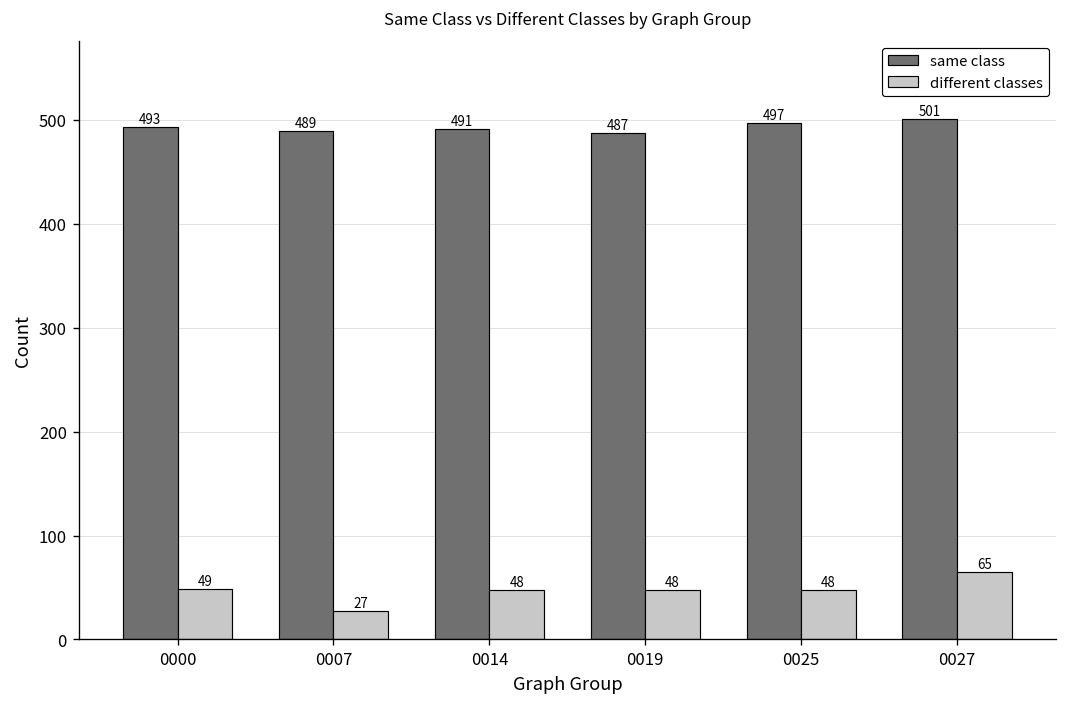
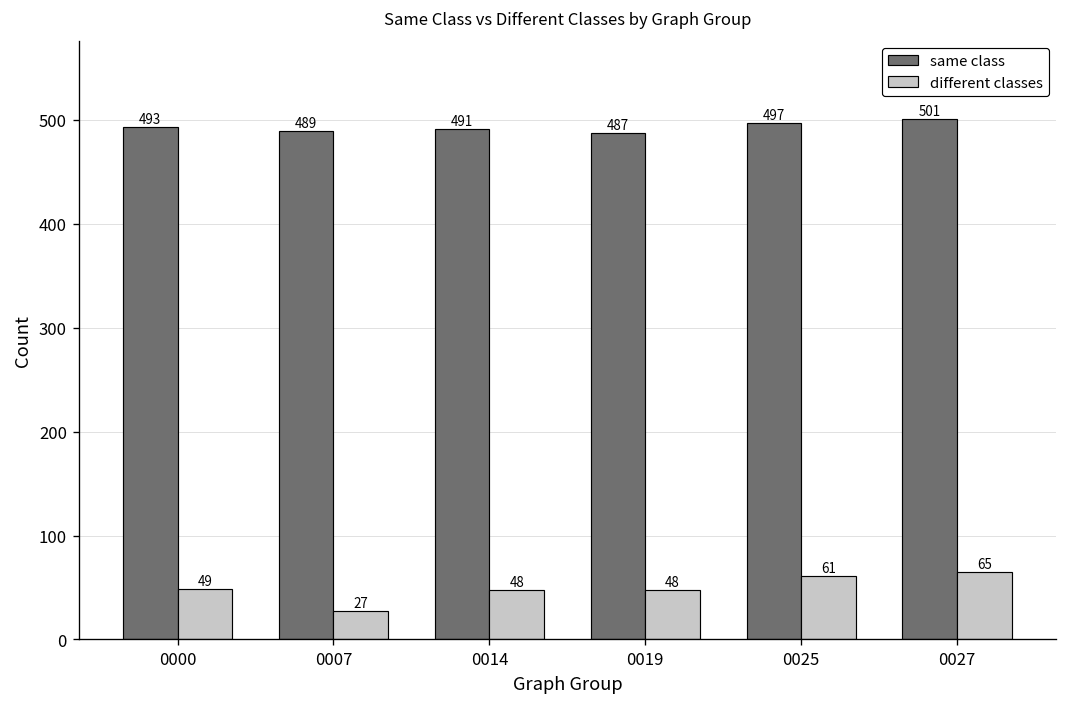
  {
    "same class": {
      "0000": 493,
      "0007": 489,
      "0014": 491,
      "0019": 487,
      "0025": 497,
      "0027": 501
    },
    "different classes": {
      "0000": 49,
      "0007": 27,
      "0014": 48,
      "0019": 48,
-     "0025": 48,
+     "0025": 61,
      "0027": 65
    }
  }
